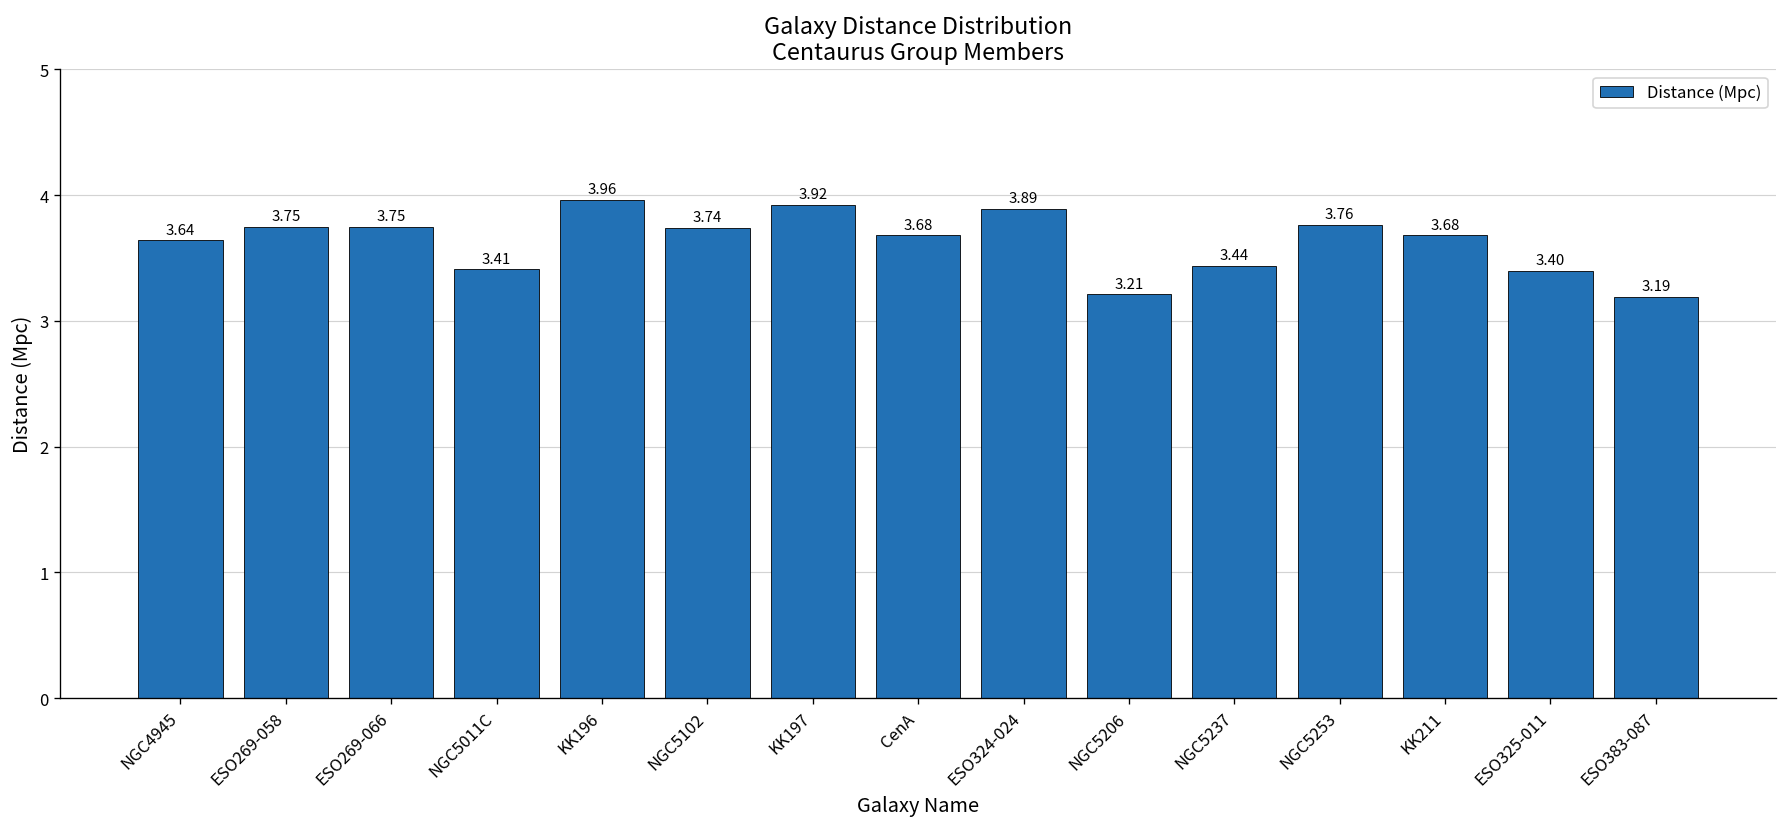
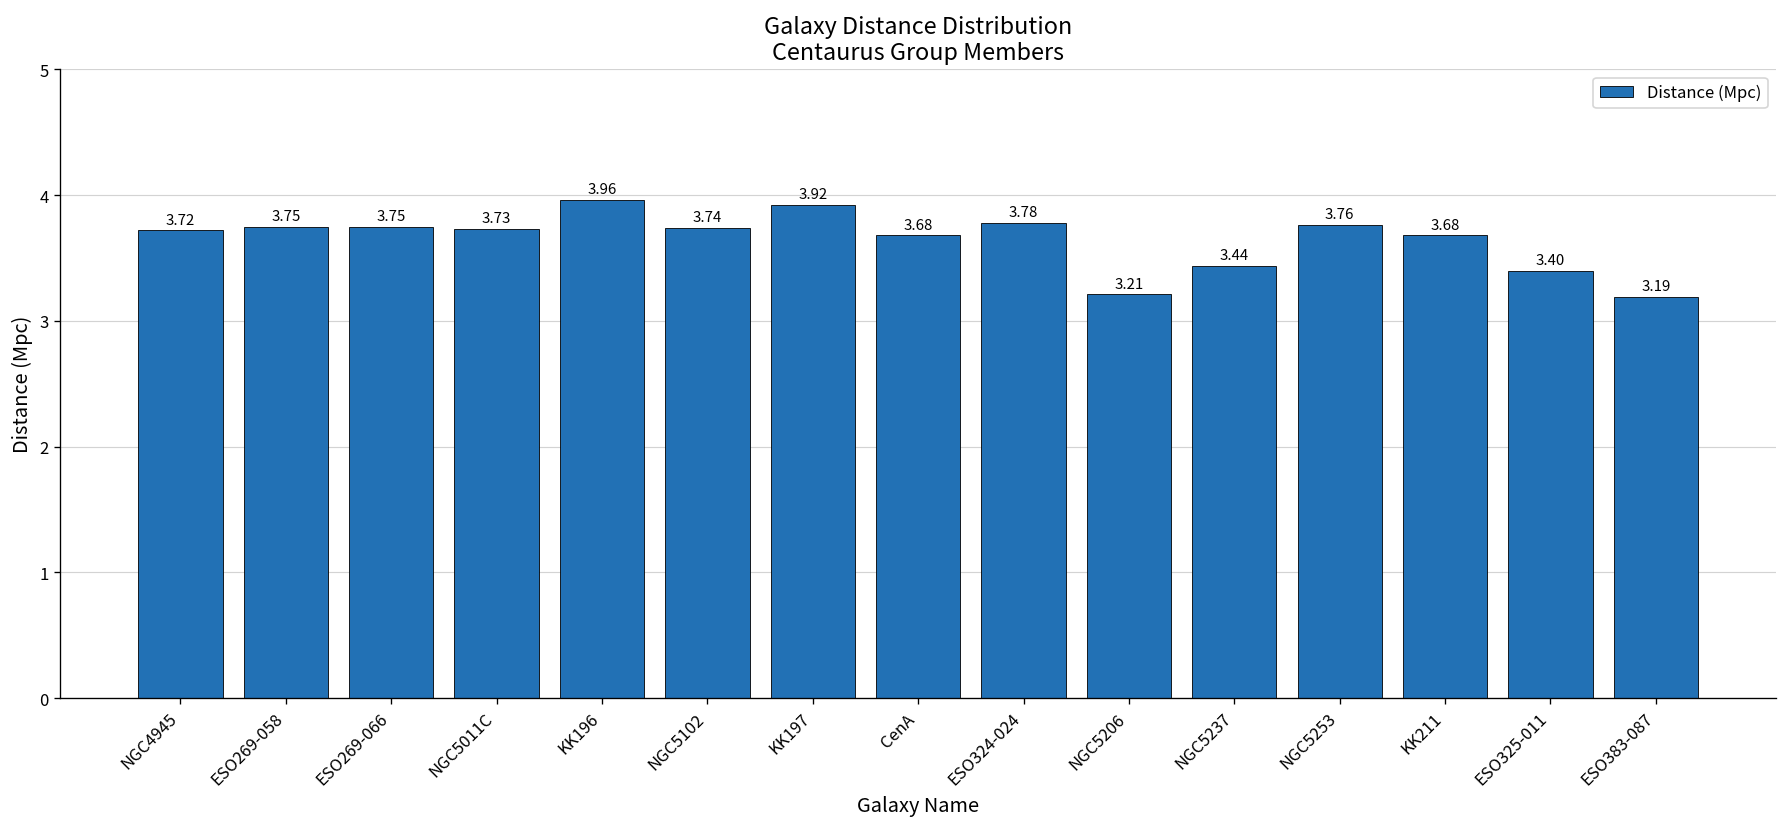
  {
-   "NGC4945": 3.64,
+   "NGC4945": 3.72,
    "ESO269-058": 3.75,
    "ESO269-066": 3.75,
-   "NGC5011C": 3.41,
+   "NGC5011C": 3.73,
    "KK196": 3.96,
    "NGC5102": 3.74,
    "KK197": 3.92,
    "CenA": 3.68,
-   "ESO324-024": 3.89,
+   "ESO324-024": 3.78,
    "NGC5206": 3.21,
    "NGC5237": 3.44,
    "NGC5253": 3.76,
    "KK211": 3.68,
    "ESO325-011": 3.40,
    "ESO383-087": 3.19
  }
